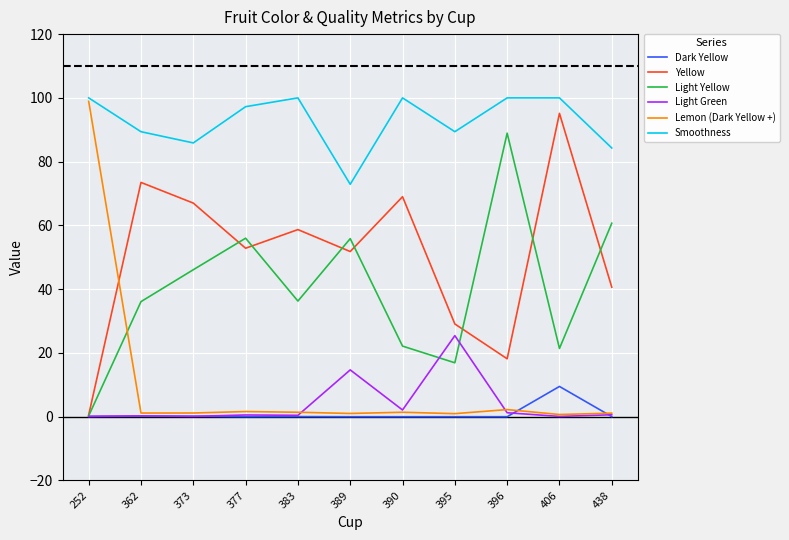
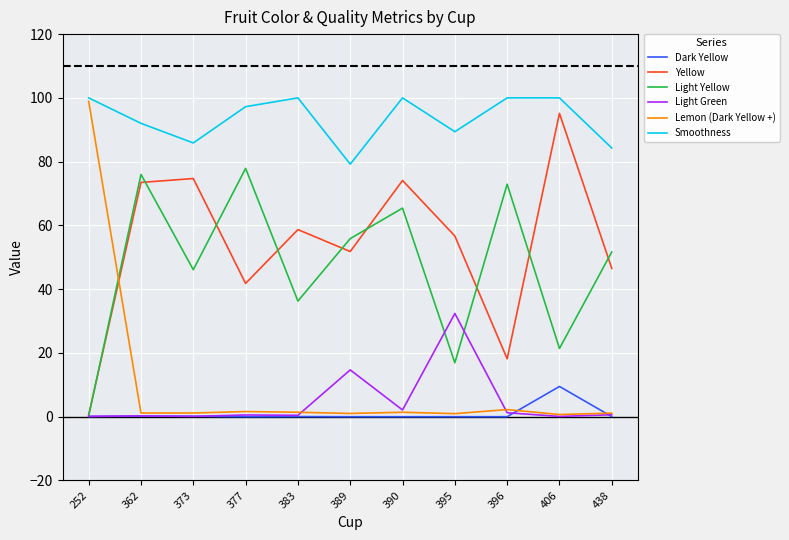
  {
    "Dark Yellow": {
      "389": 0,
      "390": 0,
      "395": 0,
      "396": 0,
      "406": 9
    },
    "Yellow": {
      "362": 73,
-     "373": 67,
-     "377": 53,
+     "373": 75,
+     "377": 42,
      "383": 59,
      "389": 52,
-     "390": 69,
-     "395": 29,
+     "390": 74,
+     "395": 57,
      "396": 18,
      "406": 95,
-     "438": 41
+     "438": 47
    },
    "Light Yellow": {
-     "362": 36,
+     "362": 76,
      "373": 46,
-     "377": 56,
+     "377": 78,
      "383": 36,
      "389": 56,
-     "390": 22,
+     "390": 65,
      "395": 17,
-     "396": 89,
+     "396": 73,
      "406": 21,
-     "438": 61
+     "438": 52
    },
    "Light Green": {
      "389": 15,
-     "395": 25,
+     "395": 32,
      "396": 1
    },
    "Lemon (Dark Yellow +)": {
      "252": 99,
      "362": 1,
      "373": 1,
      "377": 2,
      "383": 1,
      "389": 1,
      "395": 1,
      "396": 2
    },
    "Smoothness": {
      "252": 100,
-     "362": 89,
+     "362": 92,
      "373": 86,
      "377": 97,
      "383": 100,
-     "389": 73,
+     "389": 79,
      "390": 100,
      "395": 89,
      "396": 100,
      "406": 100,
      "438": 84
    }
  }
